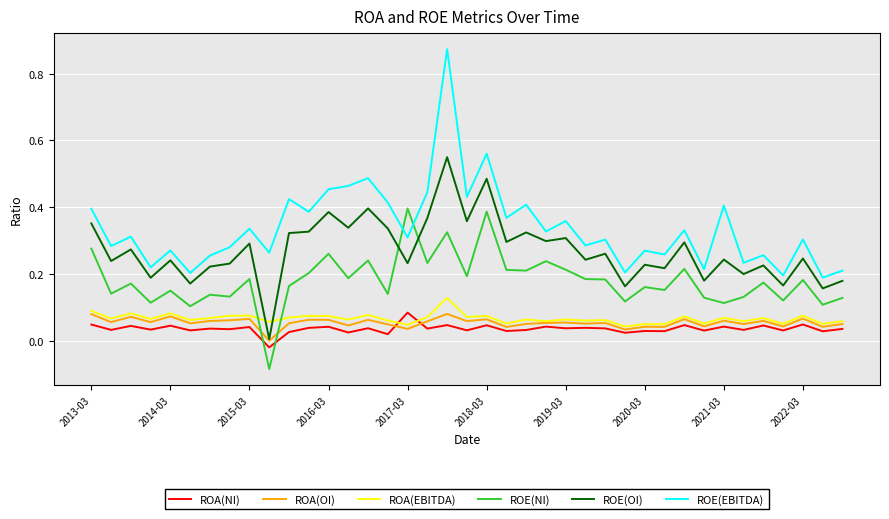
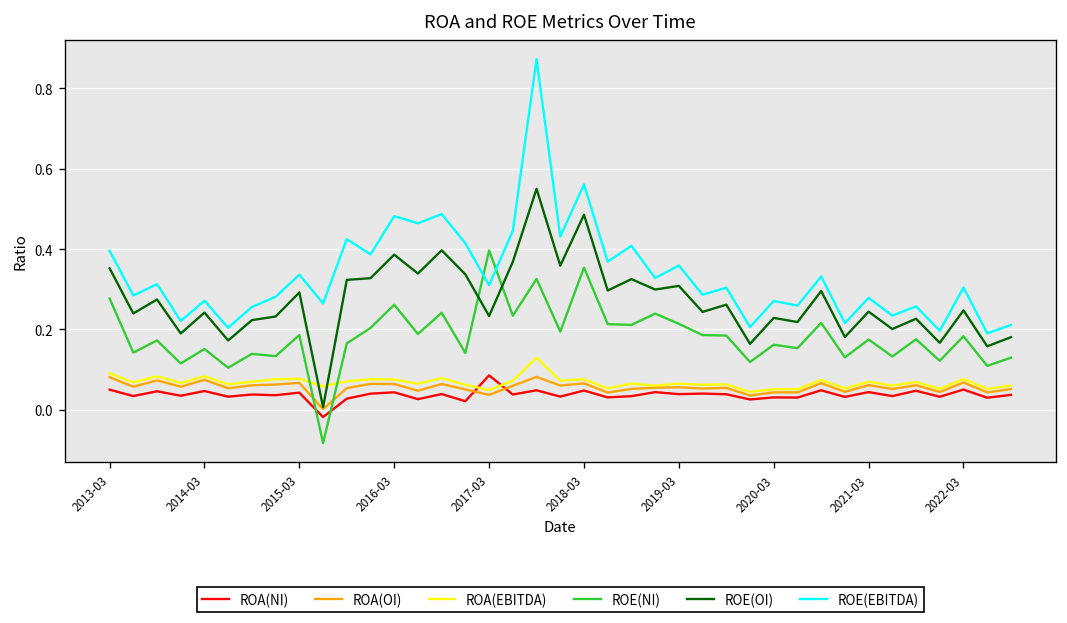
  {
    "ROA(NI)": {
      "2013-03": 0.05,
      "2014-03": 0.05,
      "2015-03": 0.04,
      "2016-03": 0.04,
      "2017-03": 0.09,
      "2018-03": 0.05,
      "2019-03": 0.04,
      "2020-03": 0.03,
      "2021-03": 0.04,
      "2022-03": 0.05
    },
    "ROA(OI)": {
      "2013-03": 0.08,
      "2014-03": 0.07,
      "2015-03": 0.07,
      "2016-03": 0.06,
      "2017-03": 0.04,
      "2018-03": 0.07,
      "2019-03": 0.06,
      "2020-03": 0.04,
      "2021-03": 0.06,
      "2022-03": 0.07
    },
    "ROA(EBITDA)": {
      "2013-03": 0.09,
      "2014-03": 0.08,
      "2015-03": 0.08,
      "2016-03": 0.08,
      "2017-03": 0.05,
      "2018-03": 0.08,
      "2019-03": 0.07,
      "2020-03": 0.05,
      "2021-03": 0.07,
      "2022-03": 0.08
    },
    "ROE(NI)": {
      "2013-03": 0.28,
      "2014-03": 0.15,
      "2015-03": 0.19,
      "2016-03": 0.26,
      "2017-03": 0.40,
-     "2018-03": 0.39,
+     "2018-03": 0.35,
      "2019-03": 0.21,
      "2020-03": 0.16,
-     "2021-03": 0.11,
+     "2021-03": 0.17,
      "2022-03": 0.18
    },
    "ROE(OI)": {
      "2013-03": 0.35,
      "2014-03": 0.24,
      "2015-03": 0.29,
      "2016-03": 0.39,
      "2017-03": 0.23,
      "2018-03": 0.49,
      "2019-03": 0.31,
      "2020-03": 0.23,
      "2021-03": 0.24,
      "2022-03": 0.25
    },
    "ROE(EBITDA)": {
      "2013-03": 0.40,
      "2014-03": 0.27,
      "2015-03": 0.34,
-     "2016-03": 0.45,
+     "2016-03": 0.48,
      "2017-03": 0.31,
      "2018-03": 0.56,
      "2019-03": 0.36,
      "2020-03": 0.27,
-     "2021-03": 0.41,
+     "2021-03": 0.28,
      "2022-03": 0.30
    }
  }
